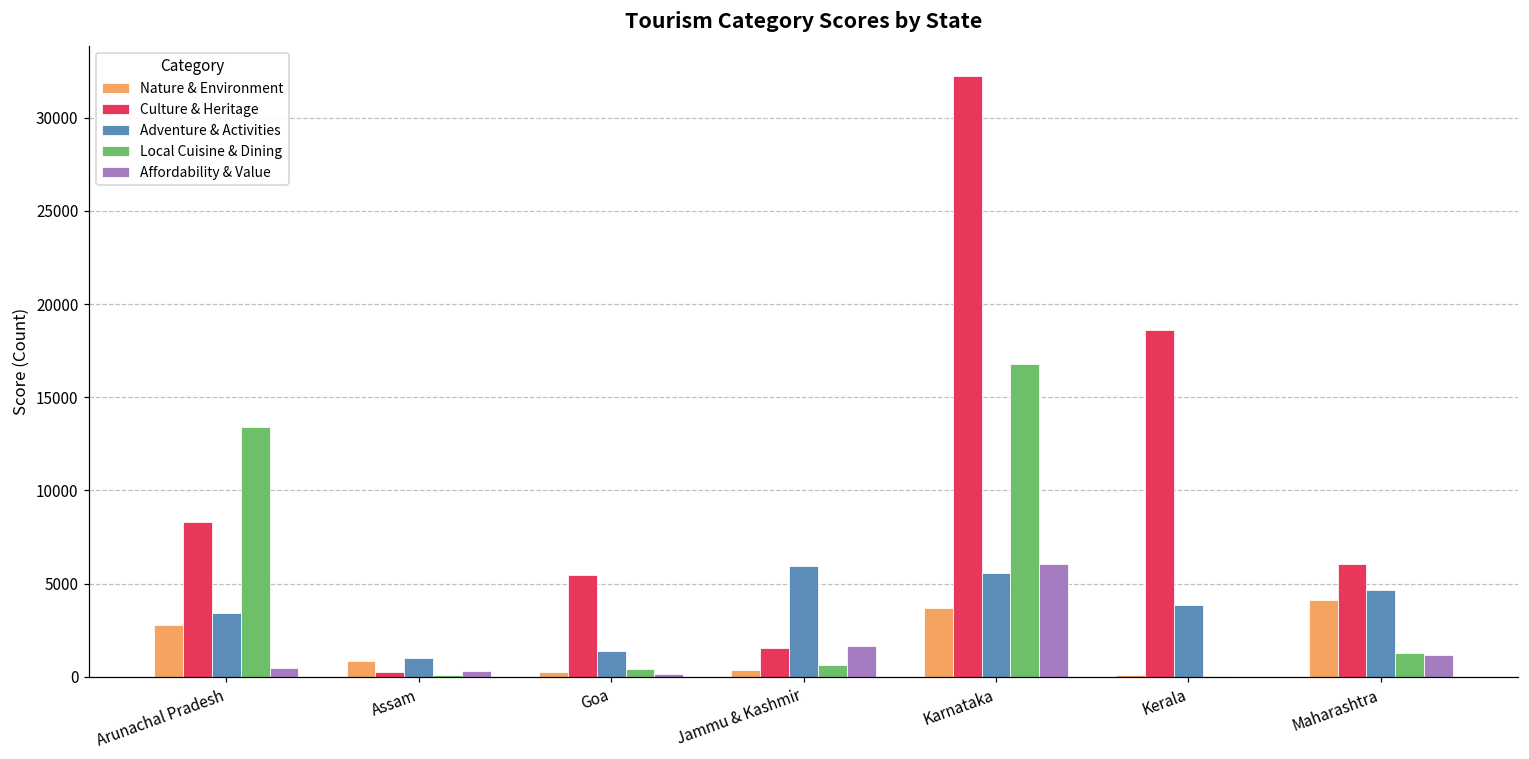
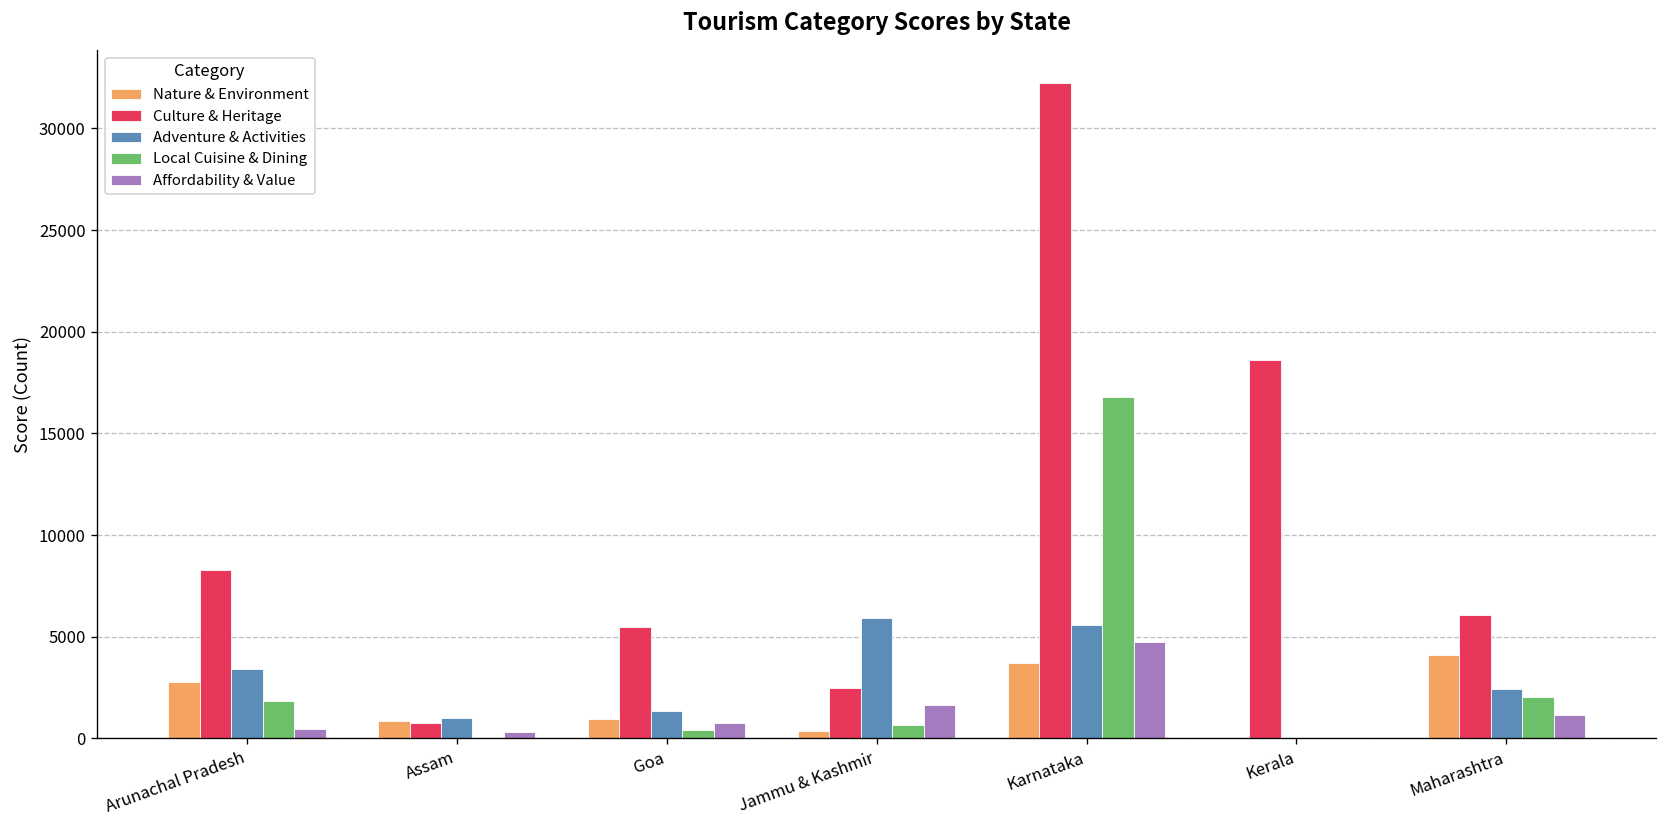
  {
    "Nature & Environment": {
      "Arunachal Pradesh": 2800,
      "Assam": 800,
-     "Goa": 300,
+     "Goa": 1000,
      "Jammu & Kashmir": 400,
      "Karnataka": 3700,
      "Maharashtra": 4100
    },
    "Culture & Heritage": {
      "Arunachal Pradesh": 8300,
-     "Assam": 300,
+     "Assam": 800,
      "Goa": 5500,
-     "Jammu & Kashmir": 1600,
+     "Jammu & Kashmir": 2500,
      "Karnataka": 32200,
      "Kerala": 18600,
      "Maharashtra": 6100
    },
    "Adventure & Activities": {
      "Arunachal Pradesh": 3400,
      "Assam": 1000,
      "Goa": 1400,
      "Jammu & Kashmir": 5900,
      "Karnataka": 5600,
-     "Kerala": 3800,
-     "Maharashtra": 4700
+     "Kerala": 100,
+     "Maharashtra": 2400
    },
    "Local Cuisine & Dining": {
-     "Arunachal Pradesh": 13400,
+     "Arunachal Pradesh": 1800,
      "Goa": 400,
      "Jammu & Kashmir": 600,
      "Karnataka": 16800,
-     "Maharashtra": 1300
+     "Maharashtra": 2100
    },
    "Affordability & Value": {
      "Arunachal Pradesh": 500,
      "Assam": 300,
-     "Goa": 100,
+     "Goa": 700,
      "Jammu & Kashmir": 1700,
-     "Karnataka": 6000,
+     "Karnataka": 4700,
      "Kerala": 0,
      "Maharashtra": 1200
    }
  }
